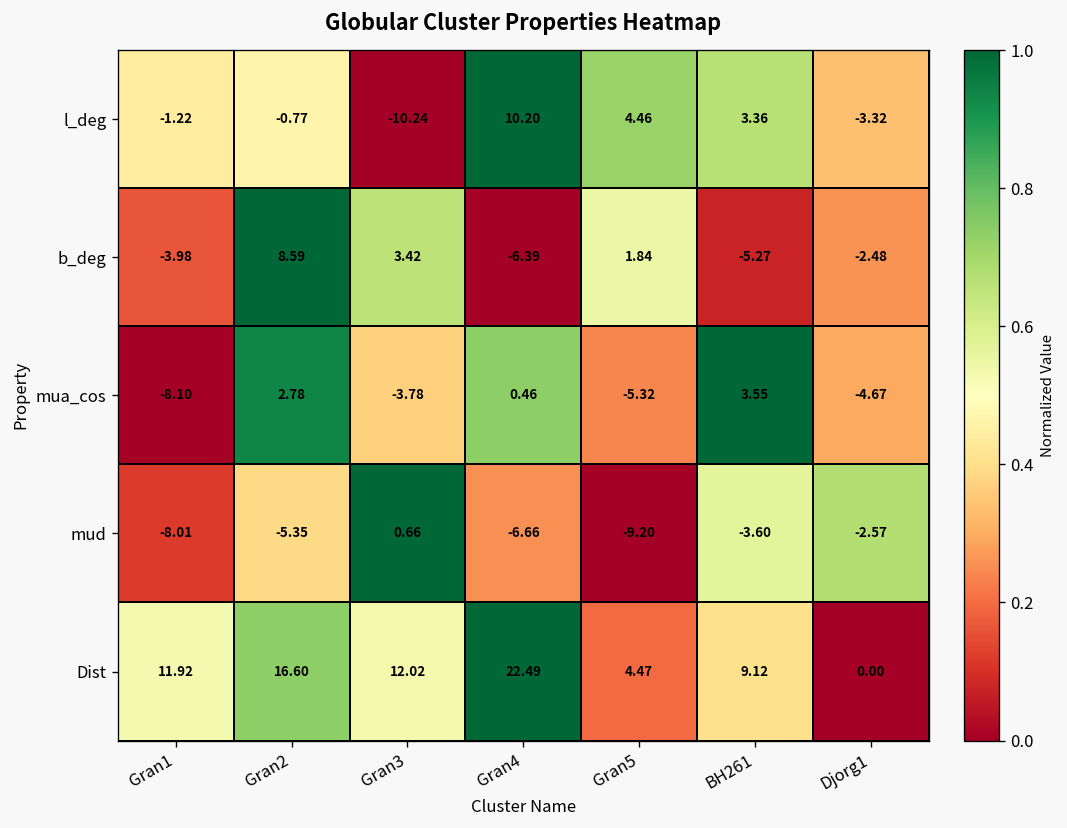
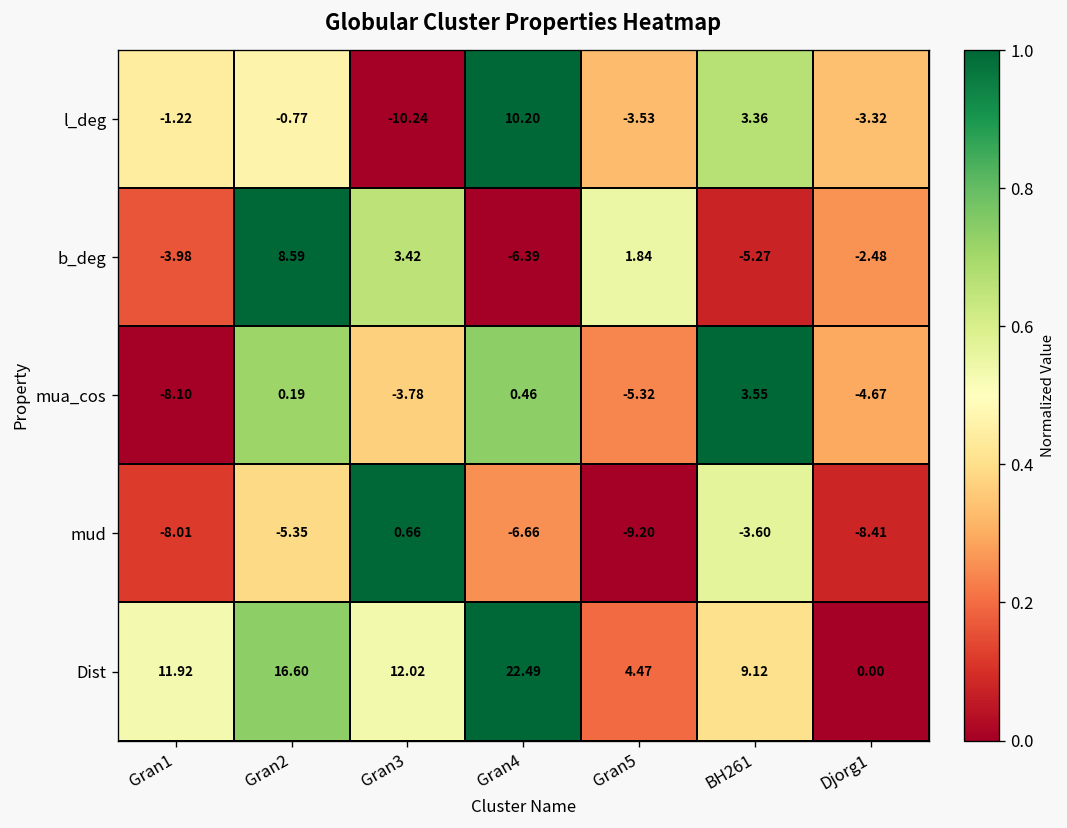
  {
    "l_deg": {
      "Gran1": -1.22,
      "Gran2": -0.77,
      "Gran3": -10.24,
      "Gran4": 10.20,
-     "Gran5": 4.46,
+     "Gran5": -3.53,
      "BH261": 3.36,
      "Djorg1": -3.32
    },
    "b_deg": {
      "Gran1": -3.98,
      "Gran2": 8.59,
      "Gran3": 3.42,
      "Gran4": -6.39,
      "Gran5": 1.84,
      "BH261": -5.27,
      "Djorg1": -2.48
    },
    "mua_cos": {
      "Gran1": -8.10,
-     "Gran2": 2.78,
+     "Gran2": 0.19,
      "Gran3": -3.78,
      "Gran4": 0.46,
      "Gran5": -5.32,
      "BH261": 3.55,
      "Djorg1": -4.67
    },
    "mud": {
      "Gran1": -8.01,
      "Gran2": -5.35,
      "Gran3": 0.66,
      "Gran4": -6.66,
      "Gran5": -9.20,
      "BH261": -3.60,
-     "Djorg1": -2.57
+     "Djorg1": -8.41
    },
    "Dist": {
      "Gran1": 11.92,
      "Gran2": 16.60,
      "Gran3": 12.02,
      "Gran4": 22.49,
      "Gran5": 4.47,
      "BH261": 9.12,
      "Djorg1": 0.00
    }
  }
